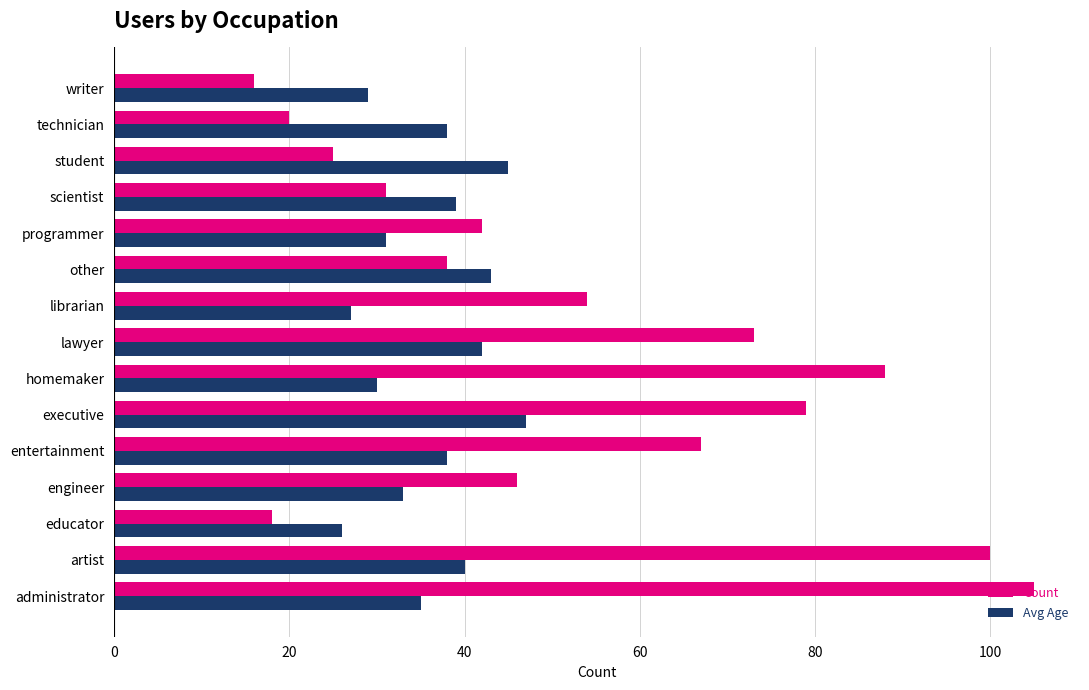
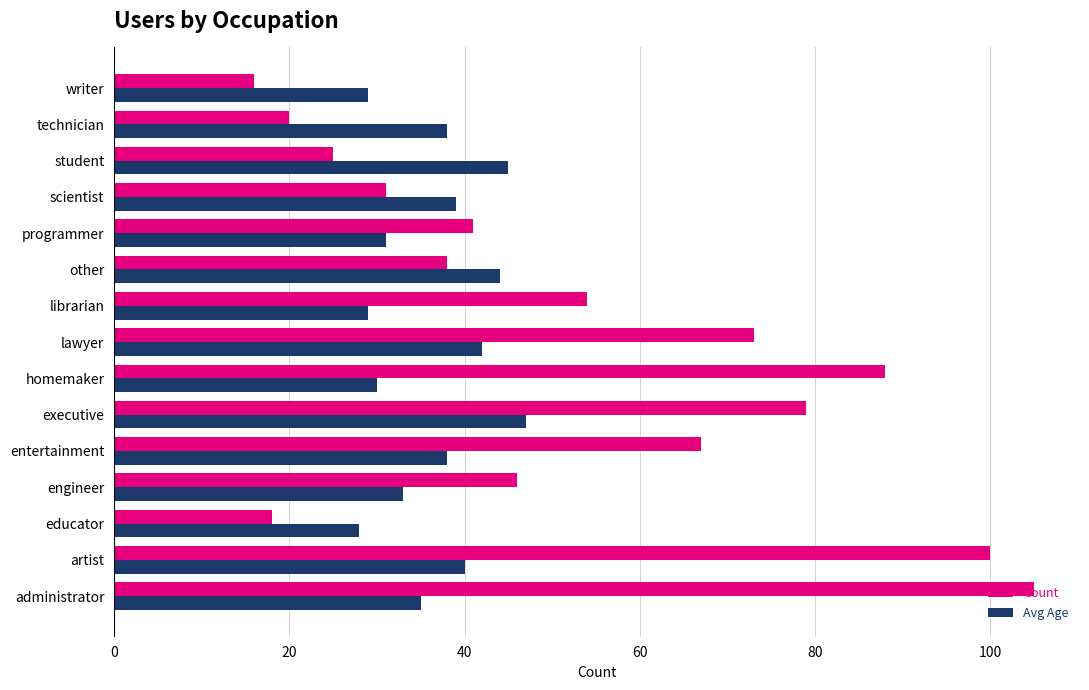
  {
    "Count": {
      "writer": 16,
      "technician": 20,
      "student": 25,
      "scientist": 31,
-     "programmer": 42,
+     "programmer": 41,
      "other": 38,
      "librarian": 54,
      "lawyer": 73,
      "homemaker": 88,
      "executive": 79,
      "entertainment": 67,
      "engineer": 46,
      "educator": 18,
      "artist": 100,
      "administrator": 105
    },
    "Avg Age": {
      "writer": 29,
      "technician": 38,
      "student": 45,
      "scientist": 39,
      "programmer": 31,
-     "other": 43,
-     "librarian": 27,
+     "other": 44,
+     "librarian": 29,
      "lawyer": 42,
      "homemaker": 30,
      "executive": 47,
      "entertainment": 38,
      "engineer": 33,
-     "educator": 26,
+     "educator": 28,
      "artist": 40,
      "administrator": 35
    }
  }
